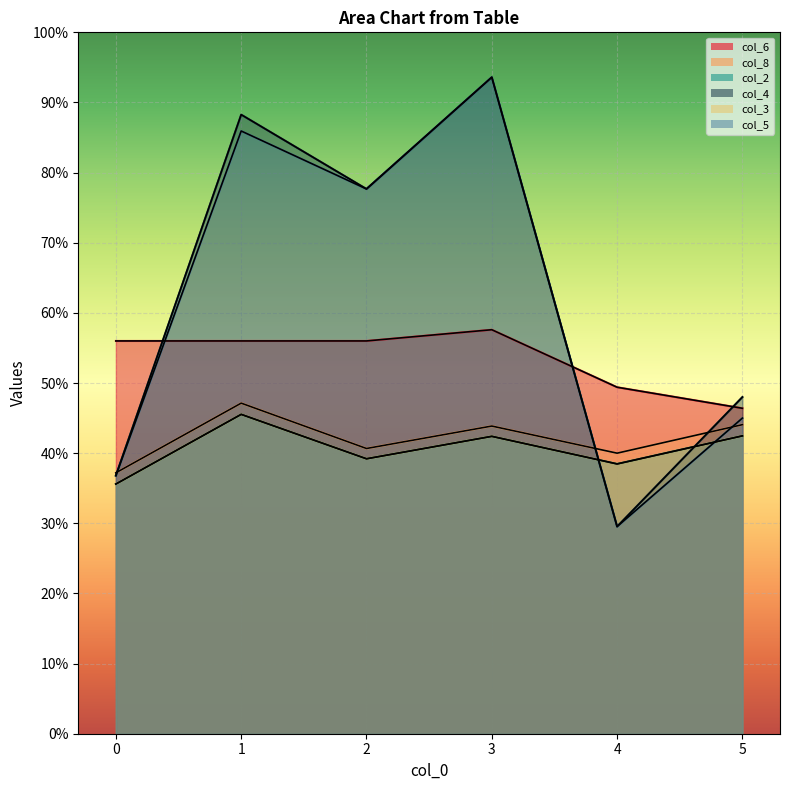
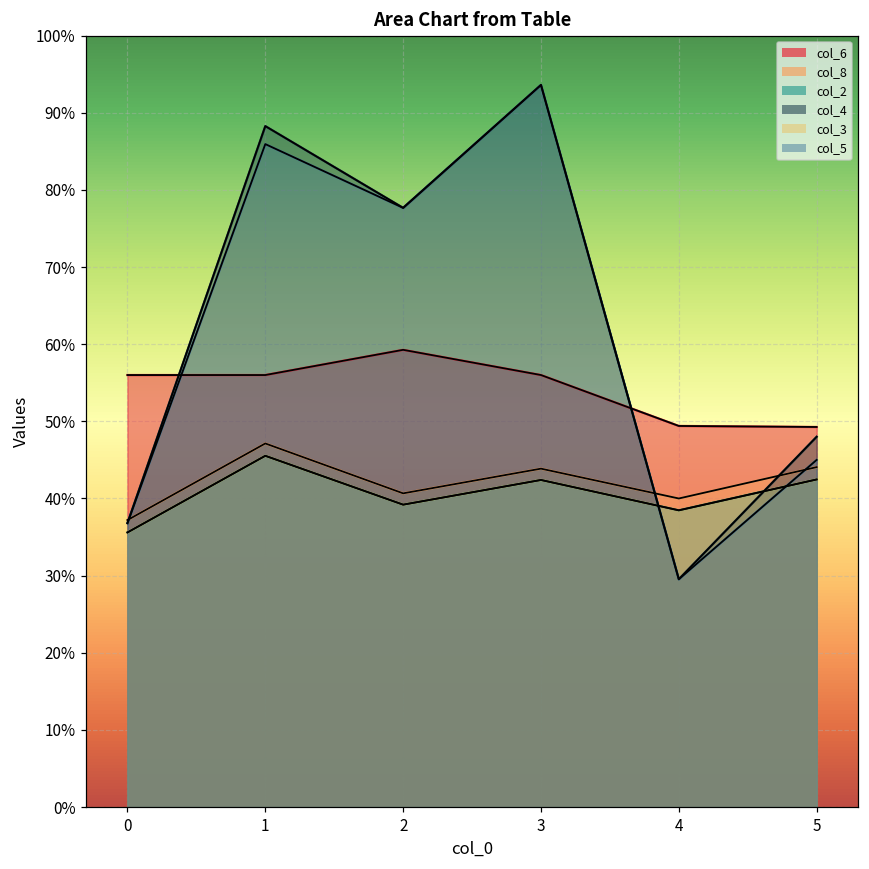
  {
    "col_6": {
      "0": "56%",
      "1": "56%",
-     "2": "56%",
-     "3": "58%",
+     "2": "59%",
+     "3": "56%",
      "4": "49%",
-     "5": "46%"
+     "5": "49%"
    },
    "col_4": {
      "1": "88%",
      "5": "48%"
    },
    "col_5": {
      "1": "86%",
      "5": "45%"
    }
  }
